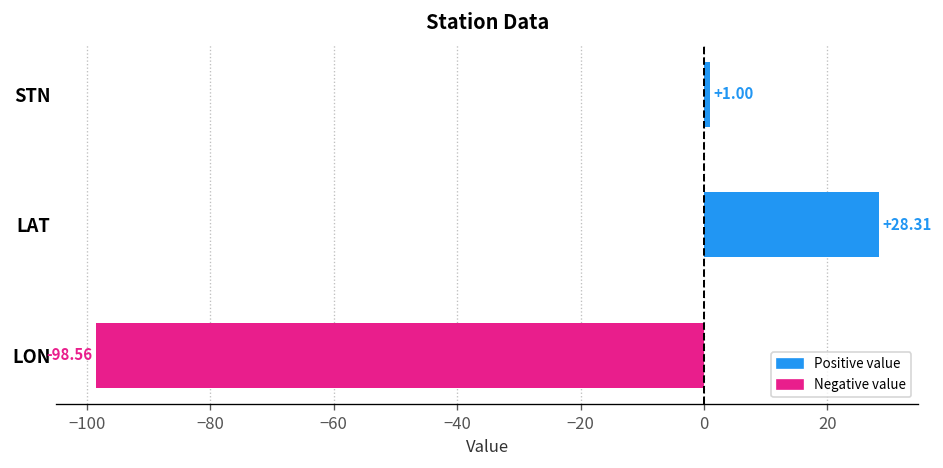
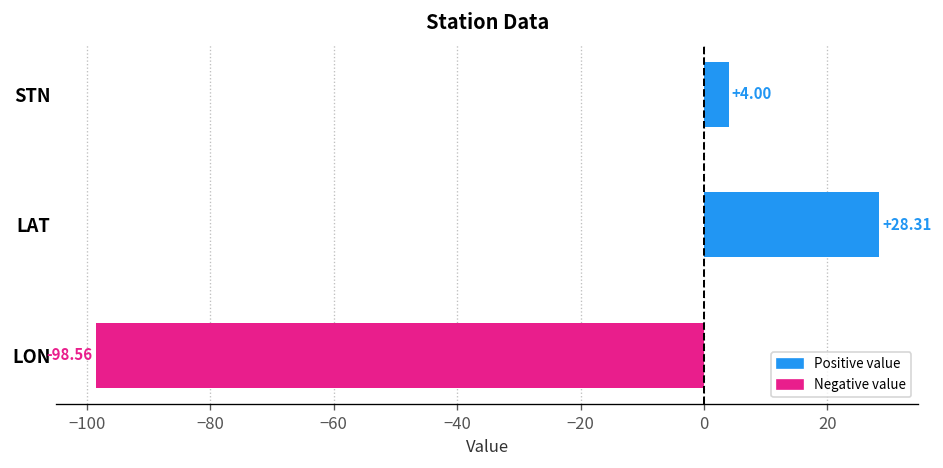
  {
-   "STN": "+1.00",
+   "STN": "+4.00",
    "LAT": "+28.31",
    "LON": "-98.56"
  }
